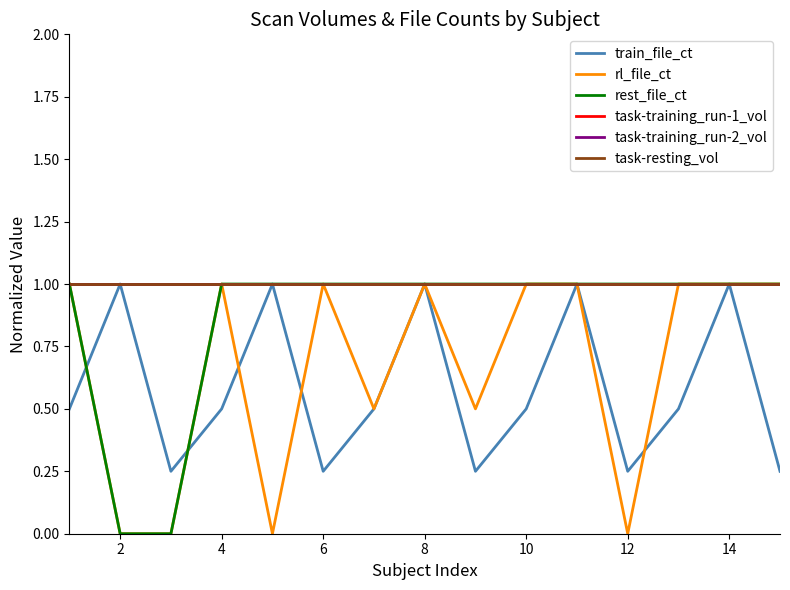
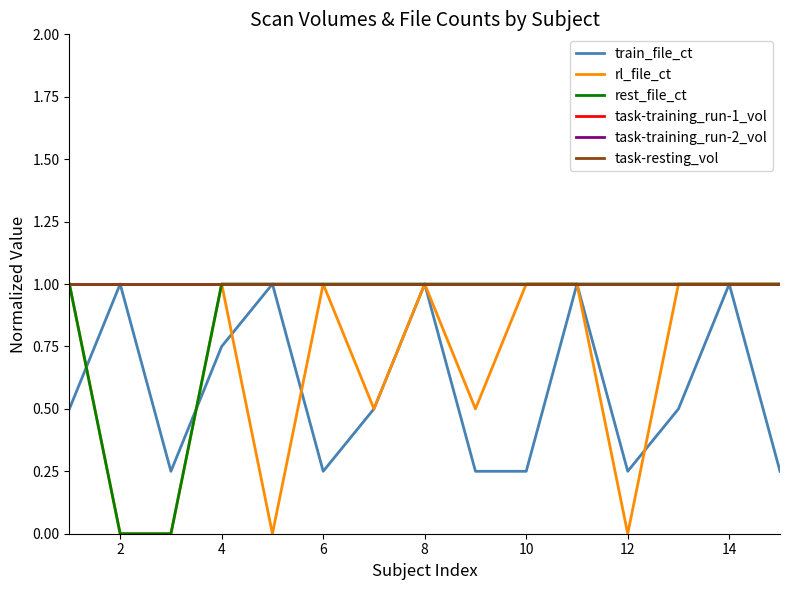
  {
    "train_file_ct": {
-     "4": 0.50,
+     "4": 0.75,
      "6": 0.25,
-     "10": 0.50,
+     "10": 0.25,
      "12": 0.25
    },
    "rl_file_ct": {
      "12": 0.00
    }
  }
